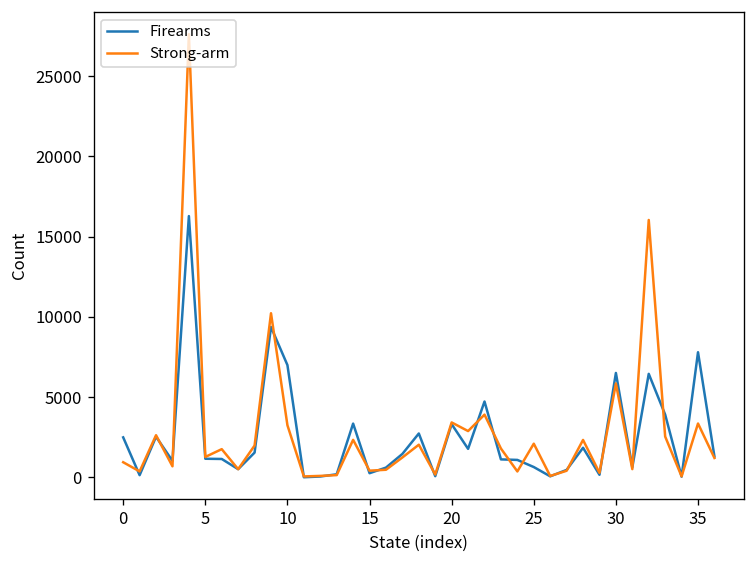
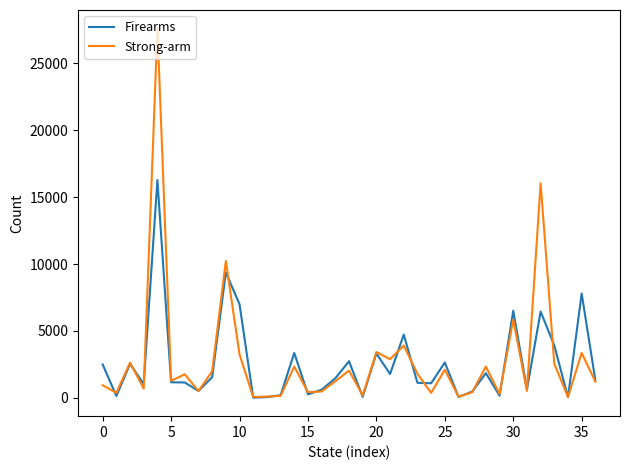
  {
    "Firearms": {
      "0": 2500,
      "10": 7000,
-     "25": 600,
+     "25": 2600,
      "30": 6500,
      "35": 7800
    },
    "Strong-arm": {
      "0": 900,
      "10": 3300,
      "25": 2100,
      "30": 5900,
      "35": 3400
    }
  }
